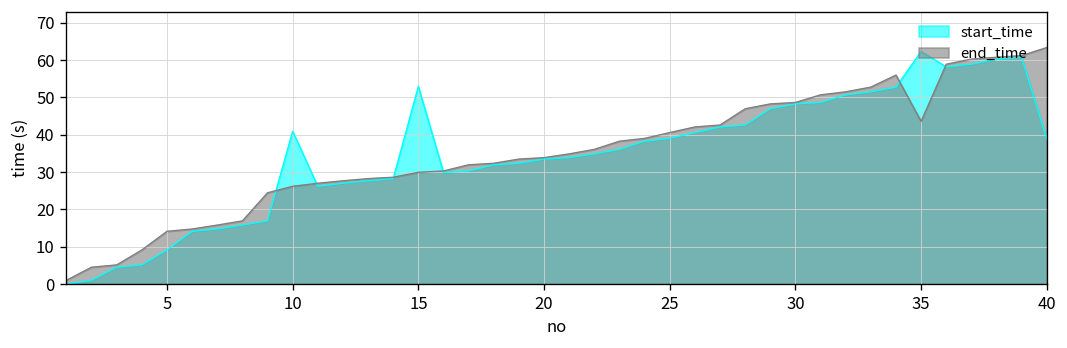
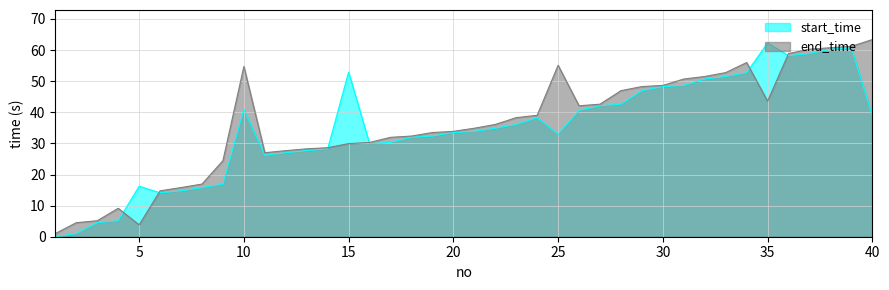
  {
    "start_time": {
-     "5": 9,
+     "5": 16,
      "10": 41,
      "15": 53,
-     "25": 39,
+     "25": 33,
      "35": 62,
      "40": 39
    },
    "end_time": {
-     "5": 14,
-     "10": 26,
+     "5": 4,
+     "10": 55,
      "15": 30,
-     "25": 41,
+     "25": 55,
      "35": 44,
      "40": 63
    }
  }
